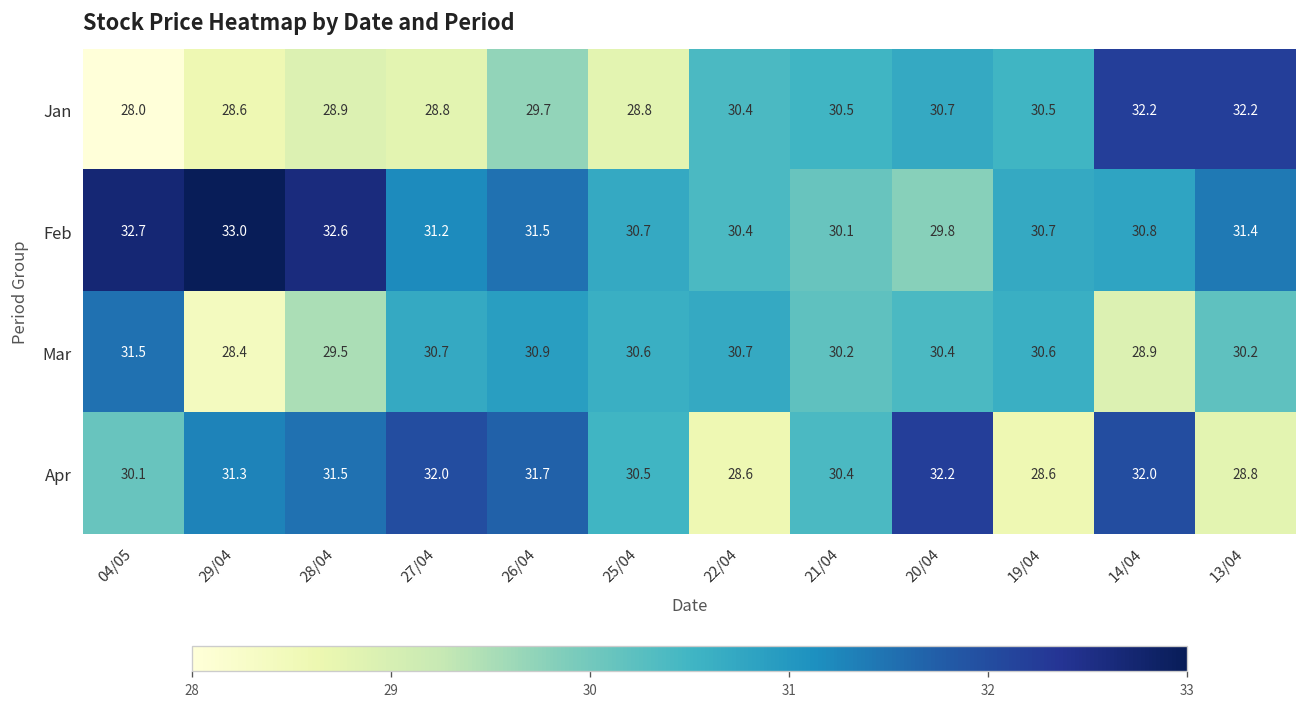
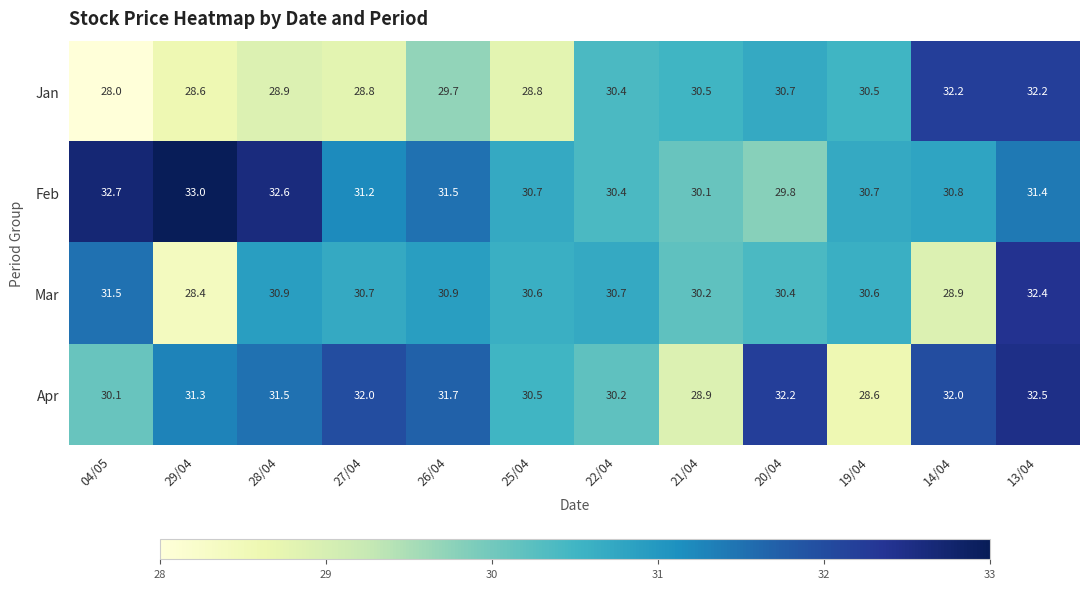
  {
    "Jan": {
      "04/05": 28.0,
      "29/04": 28.6,
      "28/04": 28.9,
      "27/04": 28.8,
      "26/04": 29.7,
      "25/04": 28.8,
      "22/04": 30.4,
      "21/04": 30.5,
      "20/04": 30.7,
      "19/04": 30.5,
      "14/04": 32.2,
      "13/04": 32.2
    },
    "Feb": {
      "04/05": 32.7,
      "29/04": 33.0,
      "28/04": 32.6,
      "27/04": 31.2,
      "26/04": 31.5,
      "25/04": 30.7,
      "22/04": 30.4,
      "21/04": 30.1,
      "20/04": 29.8,
      "19/04": 30.7,
      "14/04": 30.8,
      "13/04": 31.4
    },
    "Mar": {
      "04/05": 31.5,
      "29/04": 28.4,
-     "28/04": 29.5,
+     "28/04": 30.9,
      "27/04": 30.7,
      "26/04": 30.9,
      "25/04": 30.6,
      "22/04": 30.7,
      "21/04": 30.2,
      "20/04": 30.4,
      "19/04": 30.6,
      "14/04": 28.9,
-     "13/04": 30.2
+     "13/04": 32.4
    },
    "Apr": {
      "04/05": 30.1,
      "29/04": 31.3,
      "28/04": 31.5,
      "27/04": 32.0,
      "26/04": 31.7,
      "25/04": 30.5,
-     "22/04": 28.6,
-     "21/04": 30.4,
+     "22/04": 30.2,
+     "21/04": 28.9,
      "20/04": 32.2,
      "19/04": 28.6,
      "14/04": 32.0,
-     "13/04": 28.8
+     "13/04": 32.5
    }
  }
